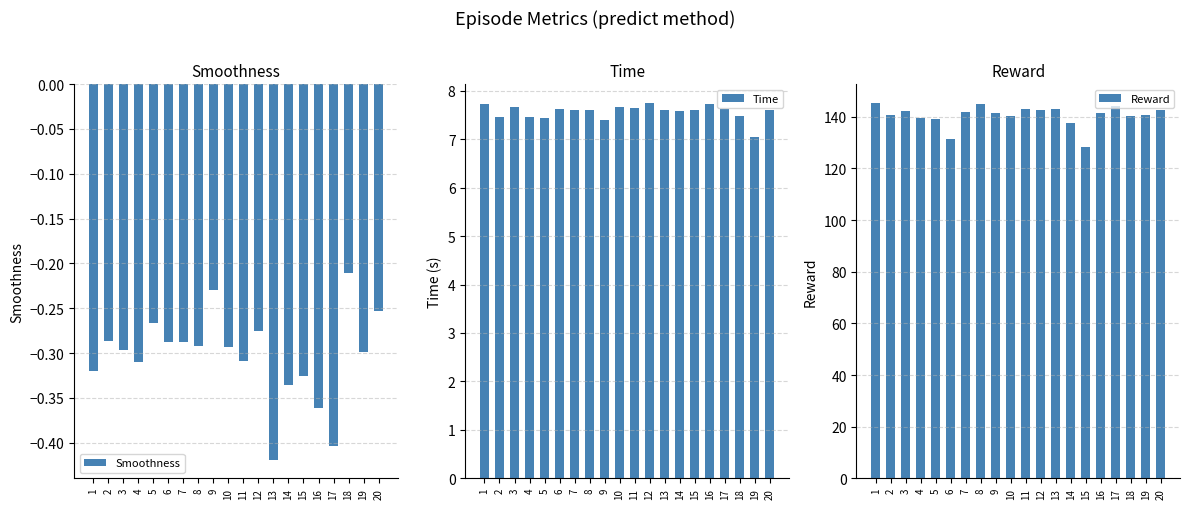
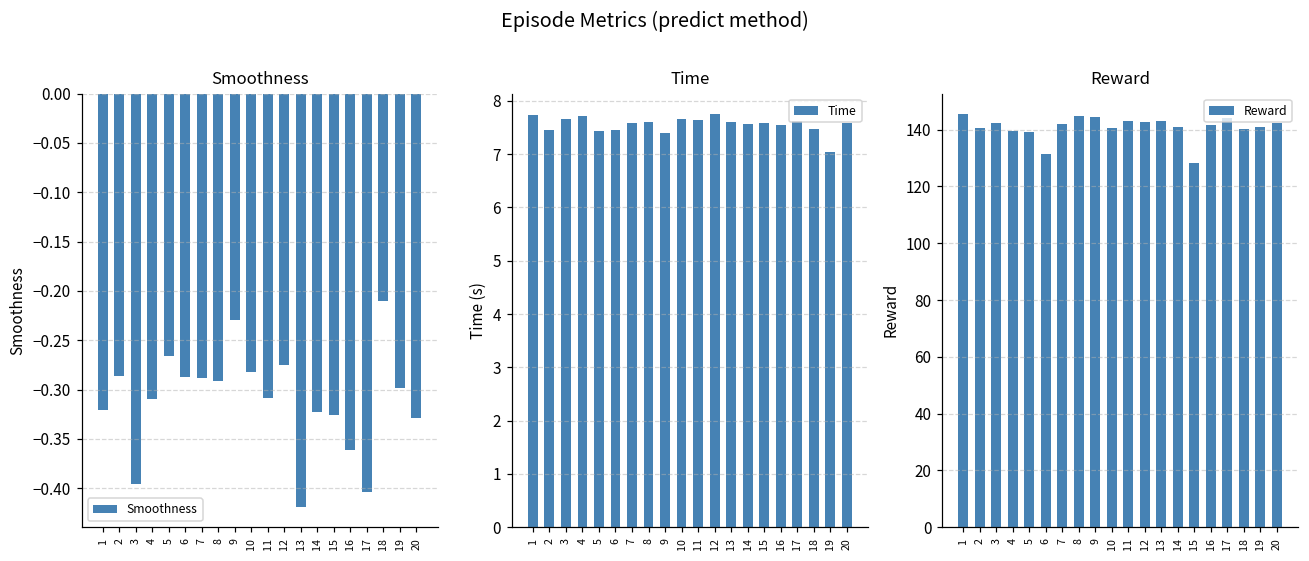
  {
    "Smoothness": {
      "1": -0.32,
      "2": -0.29,
-     "3": -0.30,
+     "3": -0.40,
      "4": -0.31,
      "5": -0.27,
      "6": -0.29,
      "7": -0.29,
      "8": -0.29,
      "9": -0.23,
-     "10": -0.29,
+     "10": -0.28,
      "11": -0.31,
      "12": -0.28,
      "13": -0.42,
-     "14": -0.34,
+     "14": -0.32,
      "15": -0.33,
      "16": -0.36,
      "17": -0.40,
      "18": -0.21,
      "19": -0.30,
-     "20": -0.25
+     "20": -0.33
    },
    "Time": {
      "1": 7.7,
      "2": 7.5,
      "3": 7.7,
-     "4": 7.5,
+     "4": 7.7,
      "5": 7.4,
-     "6": 7.6,
+     "6": 7.5,
      "7": 7.6,
      "8": 7.6,
      "9": 7.4,
      "10": 7.7,
      "11": 7.6,
      "12": 7.8,
      "13": 7.6,
      "14": 7.6,
      "15": 7.6,
-     "16": 7.7,
+     "16": 7.5,
      "17": 7.6,
      "18": 7.5,
      "19": 7.0,
      "20": 7.6
    },
    "Reward": {
      "1": 145,
      "2": 141,
      "3": 142,
      "4": 140,
      "5": 139,
      "6": 131,
      "7": 142,
      "8": 145,
-     "9": 141,
+     "9": 144,
      "10": 140,
      "11": 143,
      "12": 143,
      "13": 143,
-     "14": 138,
+     "14": 141,
      "15": 128,
      "16": 142,
      "18": 140,
      "19": 141,
      "20": 142
    }
  }
